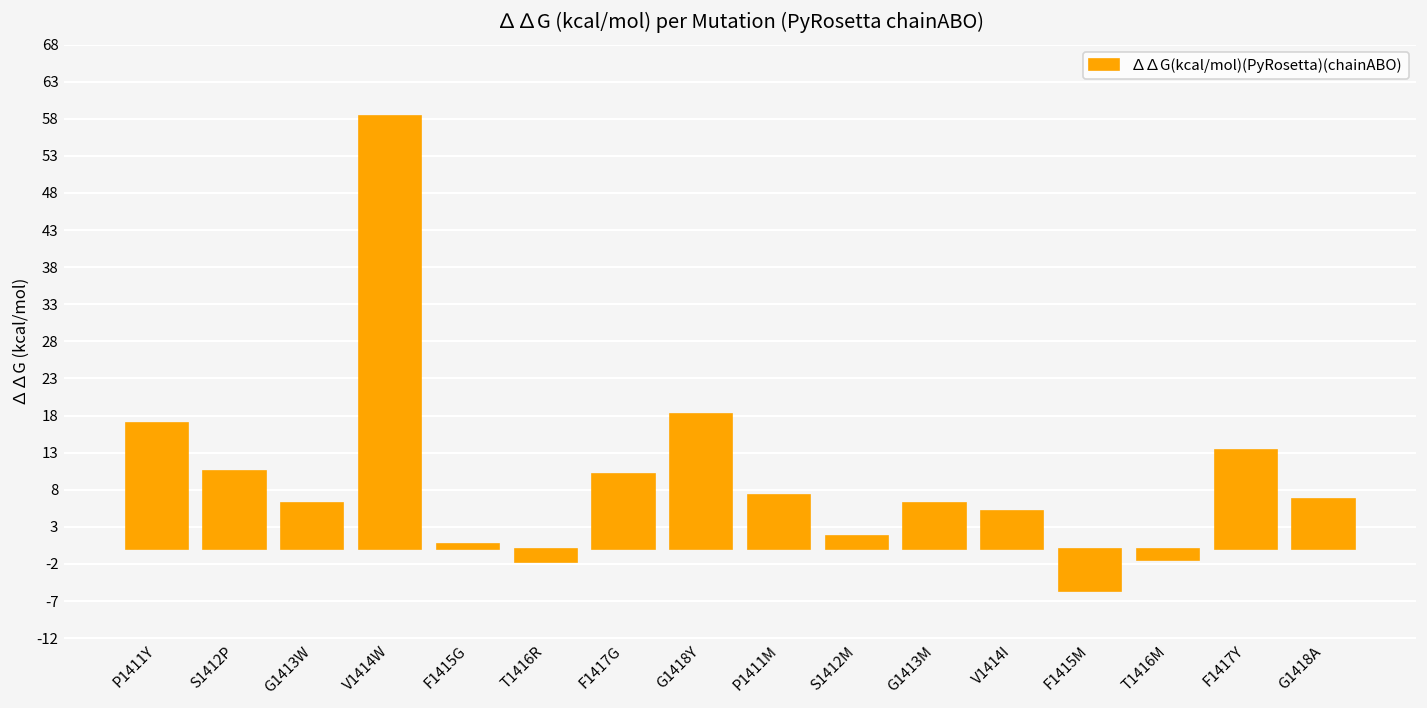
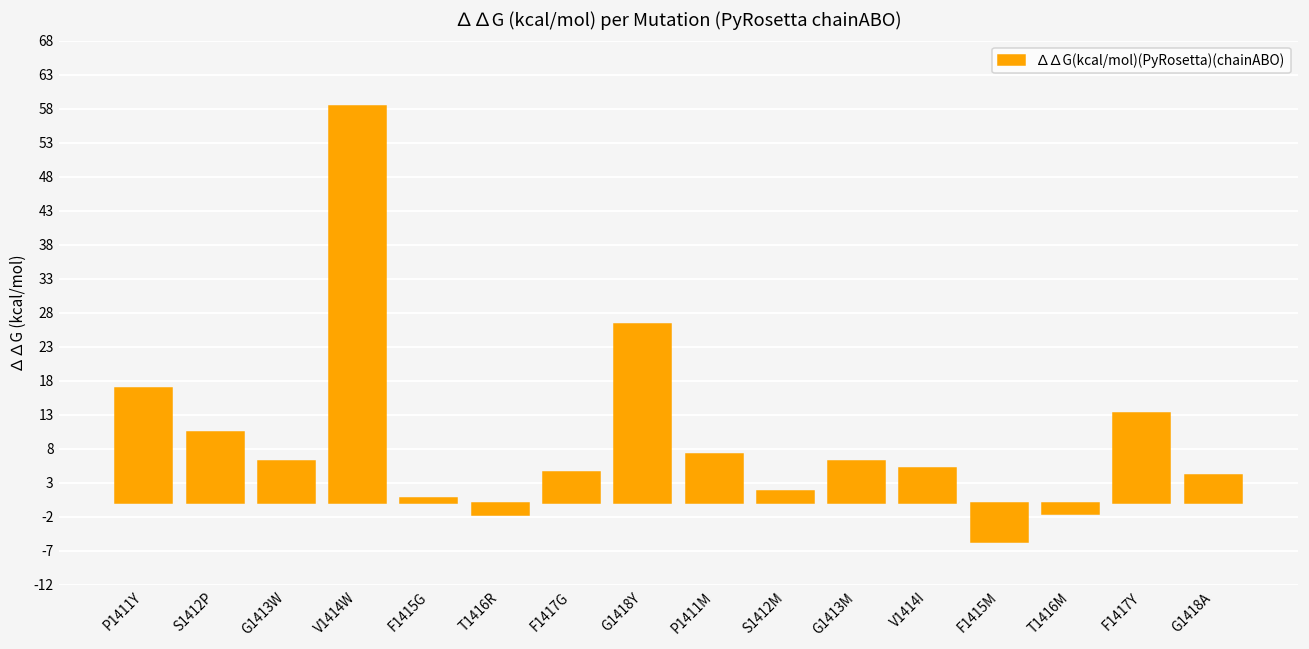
  {
    "P1411Y": 17,
    "S1412P": 10,
    "G1413W": 6,
    "V1414W": 58,
    "F1415G": 1,
    "T1416R": -2,
-   "F1417G": 10,
-   "G1418Y": 18,
+   "F1417G": 5,
+   "G1418Y": 26,
    "P1411M": 7,
    "S1412M": 2,
    "G1413M": 6,
    "V1414I": 5,
    "F1415M": -6,
    "T1416M": -2,
    "F1417Y": 13,
-   "G1418A": 7
+   "G1418A": 4
  }
